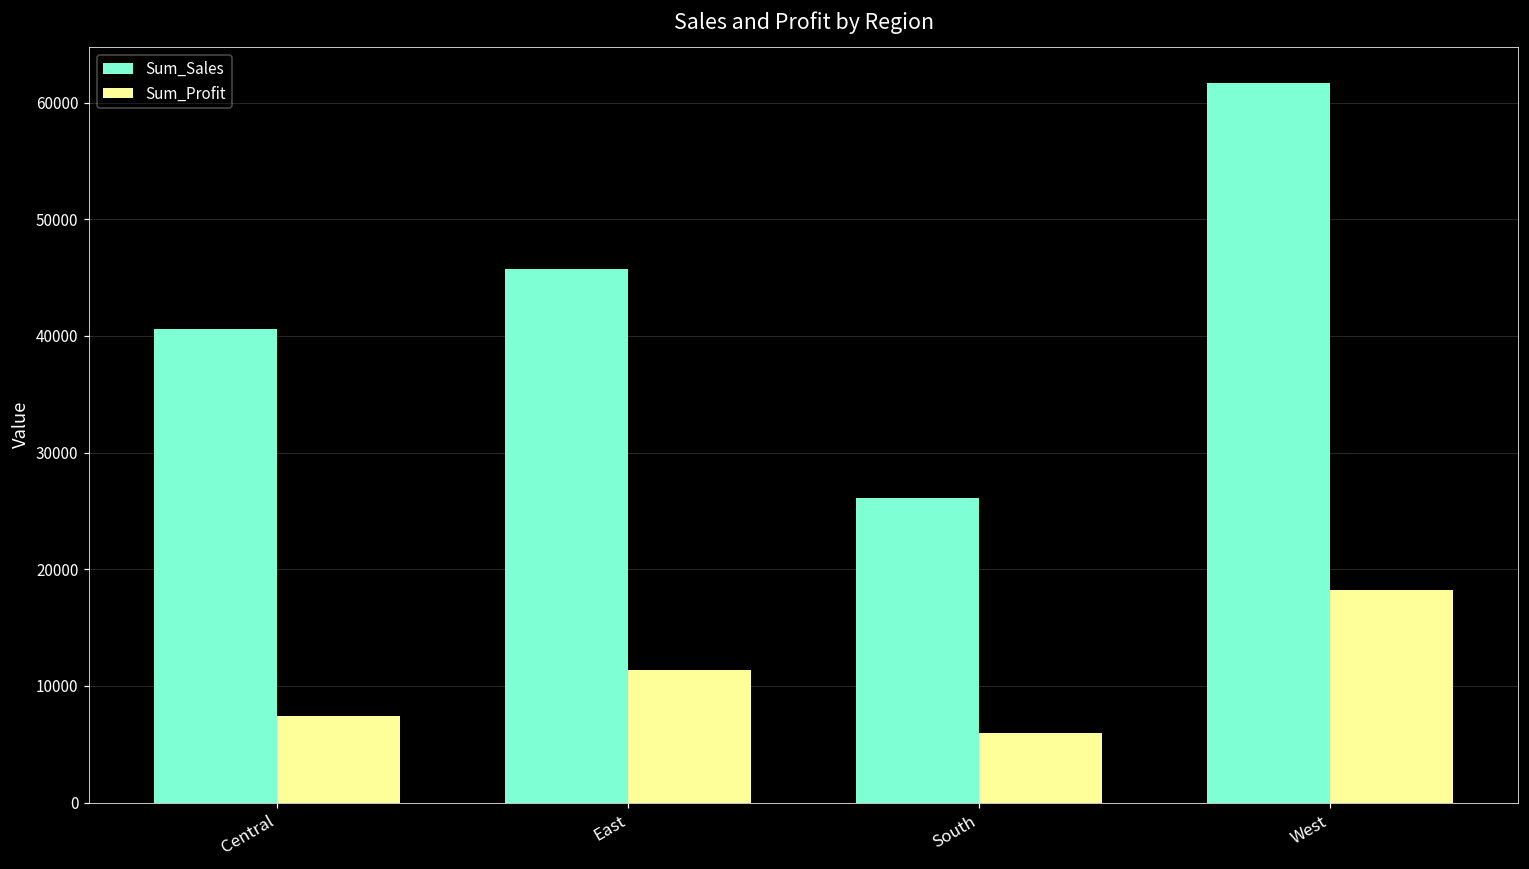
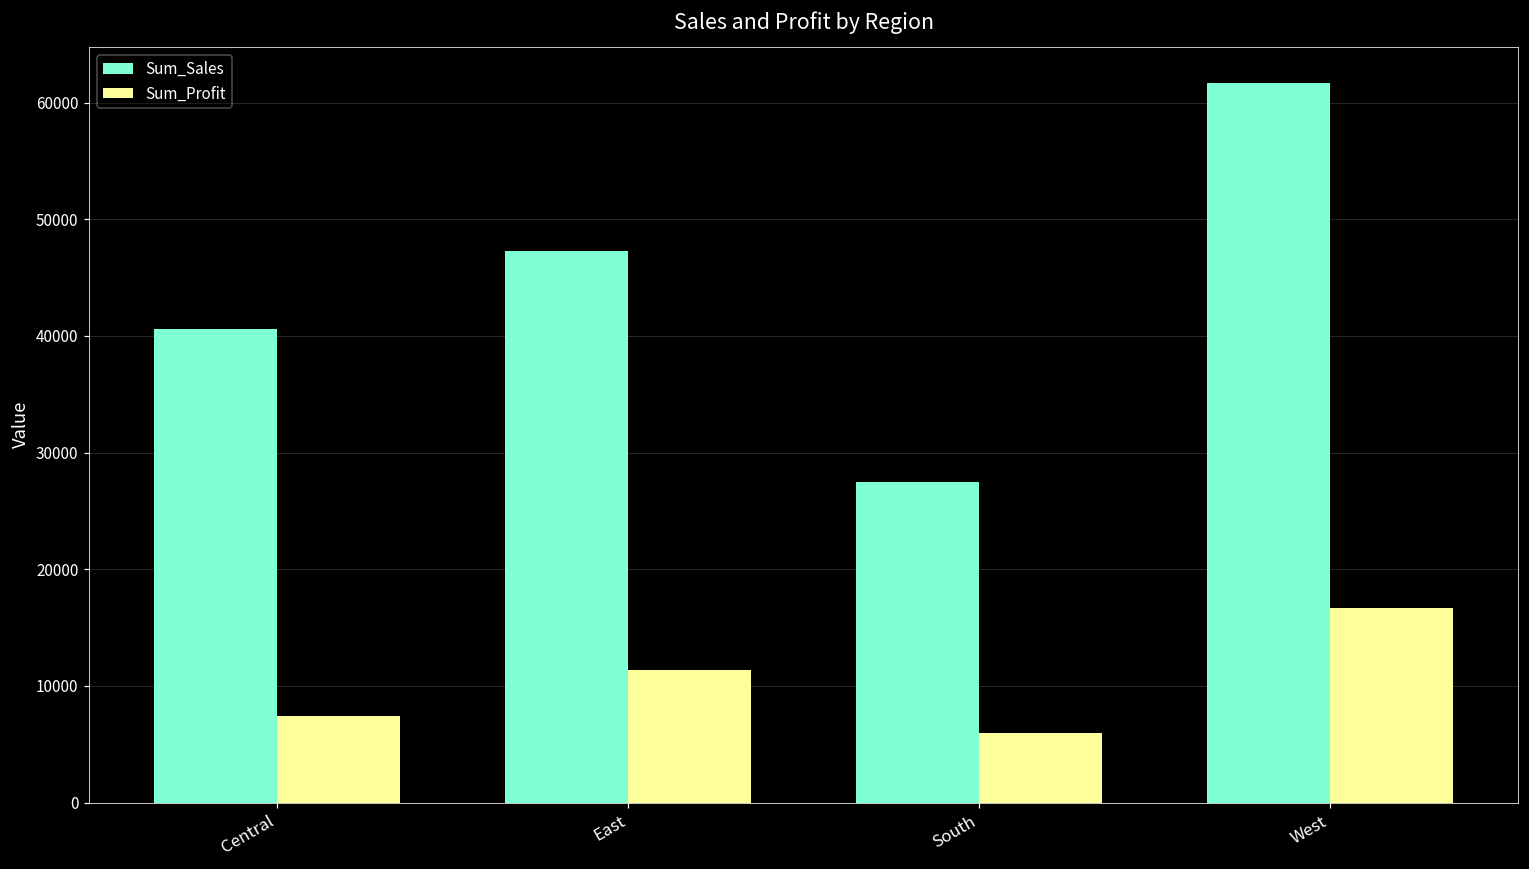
  {
    "Sum_Sales": {
      "Central": 40600,
-     "East": 45800,
-     "South": 26100,
+     "East": 47300,
+     "South": 27500,
      "West": 61700
    },
    "Sum_Profit": {
      "Central": 7400,
      "East": 11300,
      "South": 5900,
-     "West": 18200
+     "West": 16700
    }
  }
